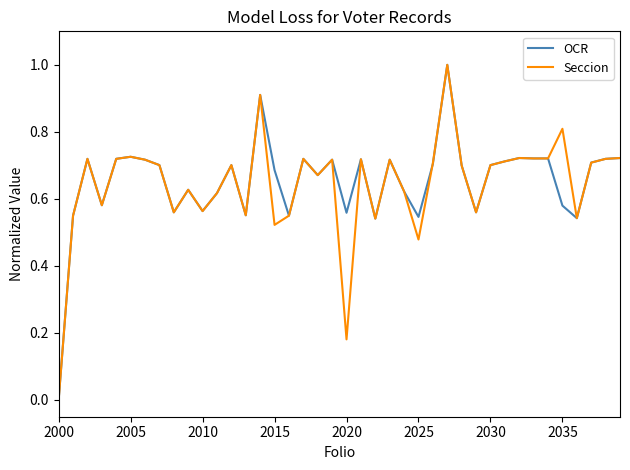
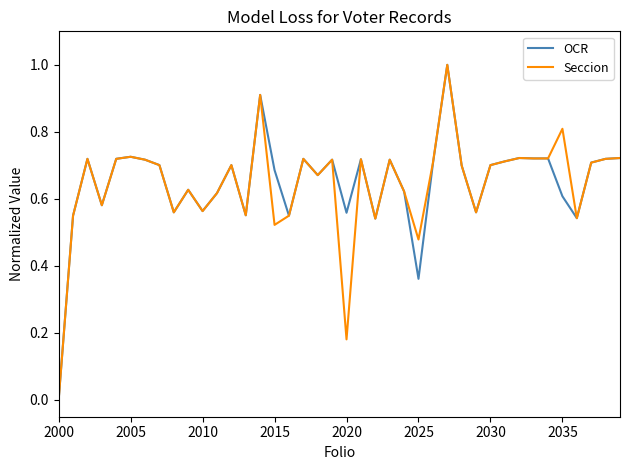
  {
    "OCR": {
      "2015": 0.69,
      "2020": 0.56,
-     "2025": 0.55,
-     "2035": 0.58
+     "2025": 0.36,
+     "2035": 0.61
    },
    "Seccion": {
      "2015": 0.52,
      "2020": 0.18,
      "2025": 0.48,
      "2035": 0.81
    }
  }
